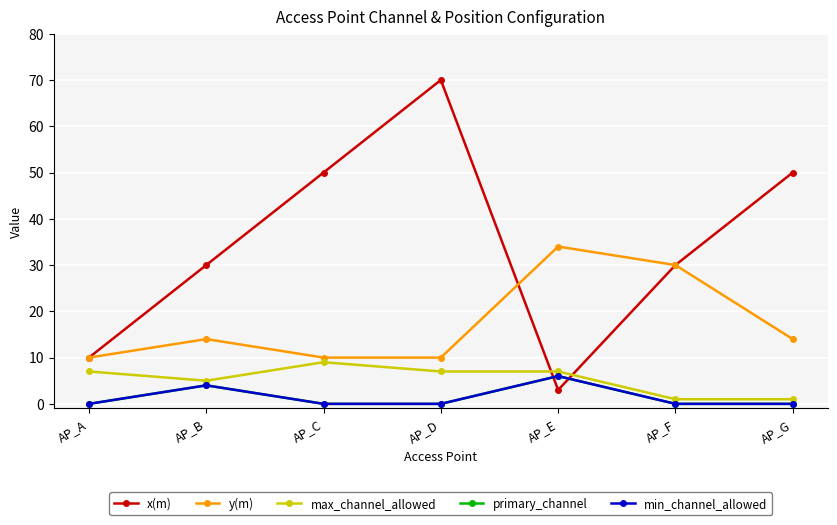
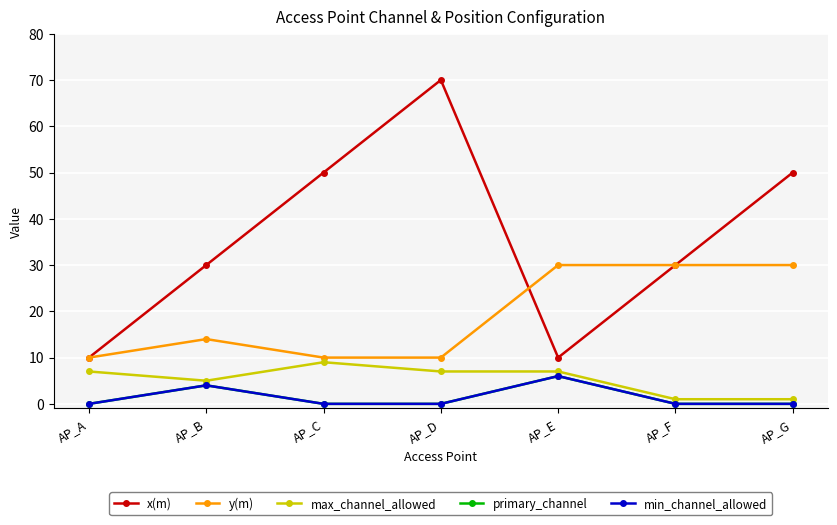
  {
    "x(m)": {
      "AP_B": 30,
      "AP_C": 50,
      "AP_D": 70,
-     "AP_E": 3,
+     "AP_E": 10,
      "AP_G": 50
    },
    "y(m)": {
      "AP_B": 14,
      "AP_C": 10,
      "AP_D": 10,
-     "AP_E": 34,
-     "AP_G": 14
+     "AP_E": 30,
+     "AP_G": 30
    },
    "max_channel_allowed": {
      "AP_A": 7,
      "AP_B": 5,
      "AP_C": 9,
      "AP_D": 7,
      "AP_E": 7,
      "AP_F": 1,
      "AP_G": 1
    },
    "min_channel_allowed": {
      "AP_A": 0,
      "AP_B": 4,
      "AP_C": 0,
      "AP_D": 0,
      "AP_E": 6,
      "AP_F": 0,
      "AP_G": 0
    }
  }
